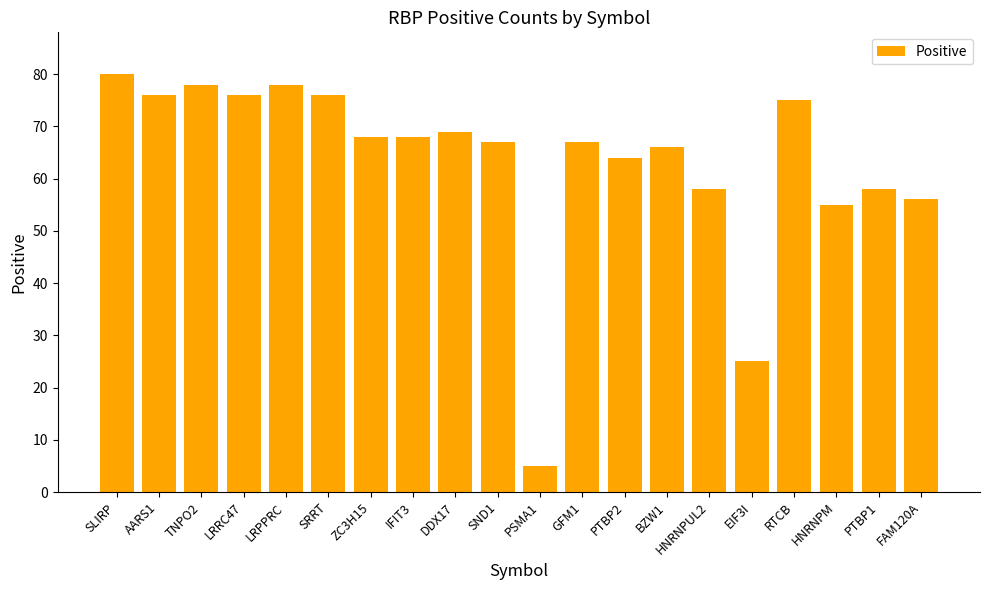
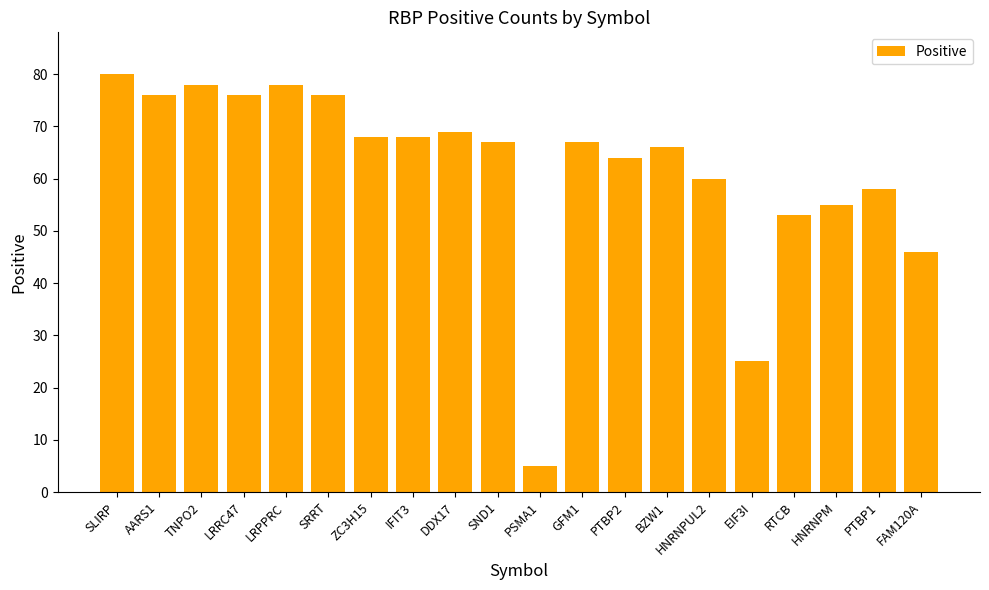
  {
    "SLIRP": 80,
    "AARS1": 76,
    "TNPO2": 78,
    "LRRC47": 76,
    "LRPPRC": 78,
    "SRRT": 76,
    "ZC3H15": 68,
    "IFIT3": 68,
    "DDX17": 69,
    "SND1": 67,
    "PSMA1": 5,
    "GFM1": 67,
    "PTBP2": 64,
    "BZW1": 66,
-   "HNRNPUL2": 58,
+   "HNRNPUL2": 60,
    "EIF3I": 25,
-   "RTCB": 75,
+   "RTCB": 53,
    "HNRNPM": 55,
    "PTBP1": 58,
-   "FAM120A": 56
+   "FAM120A": 46
  }
